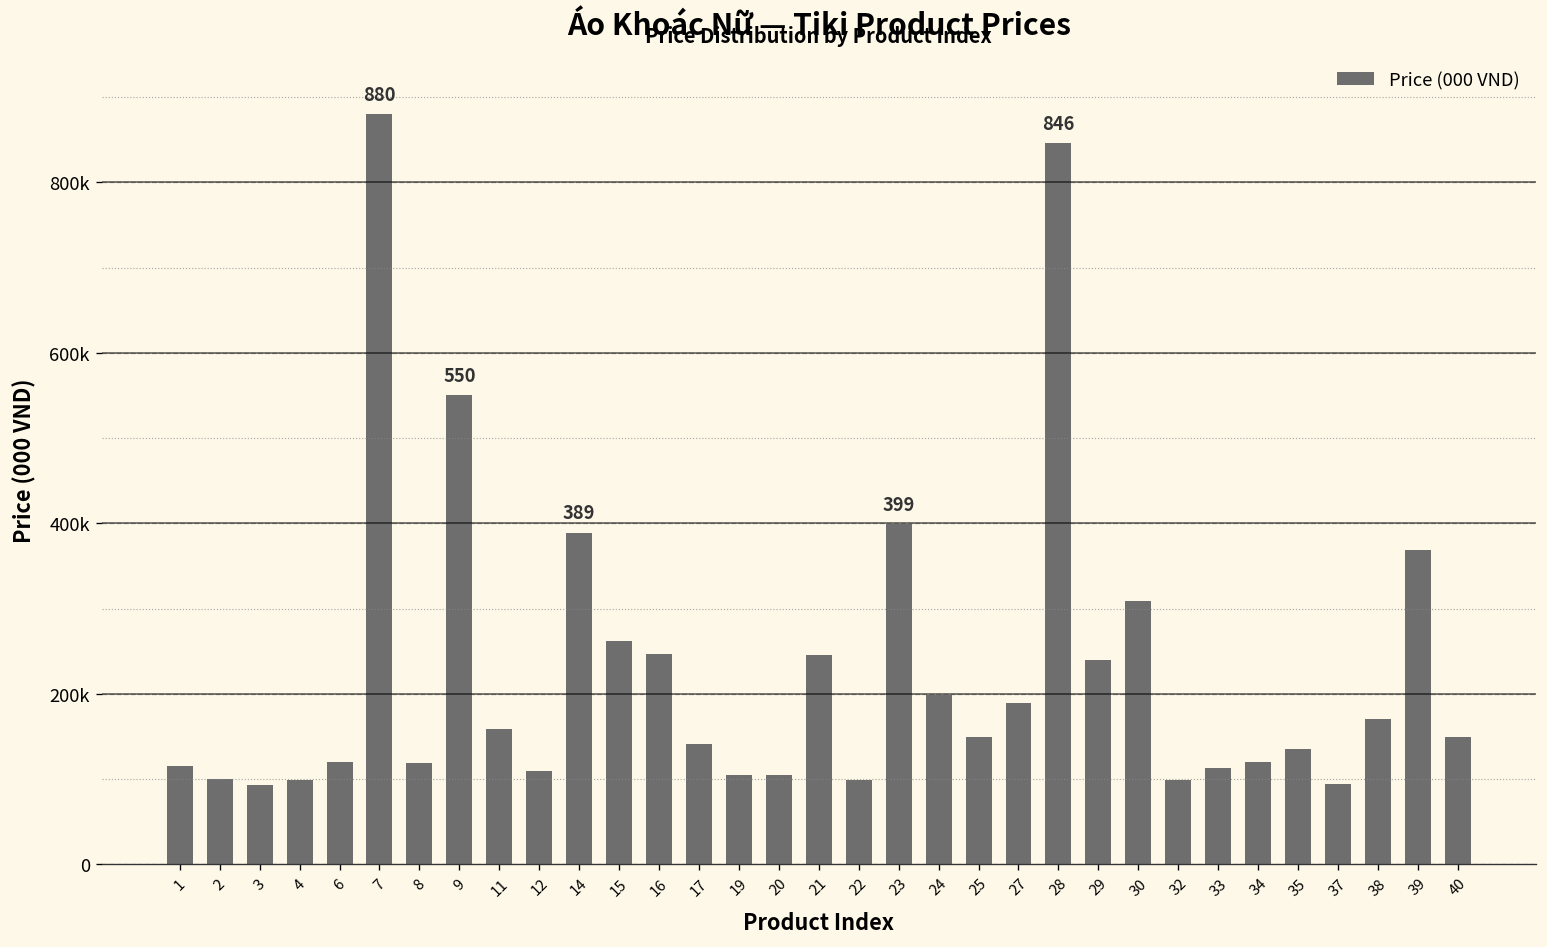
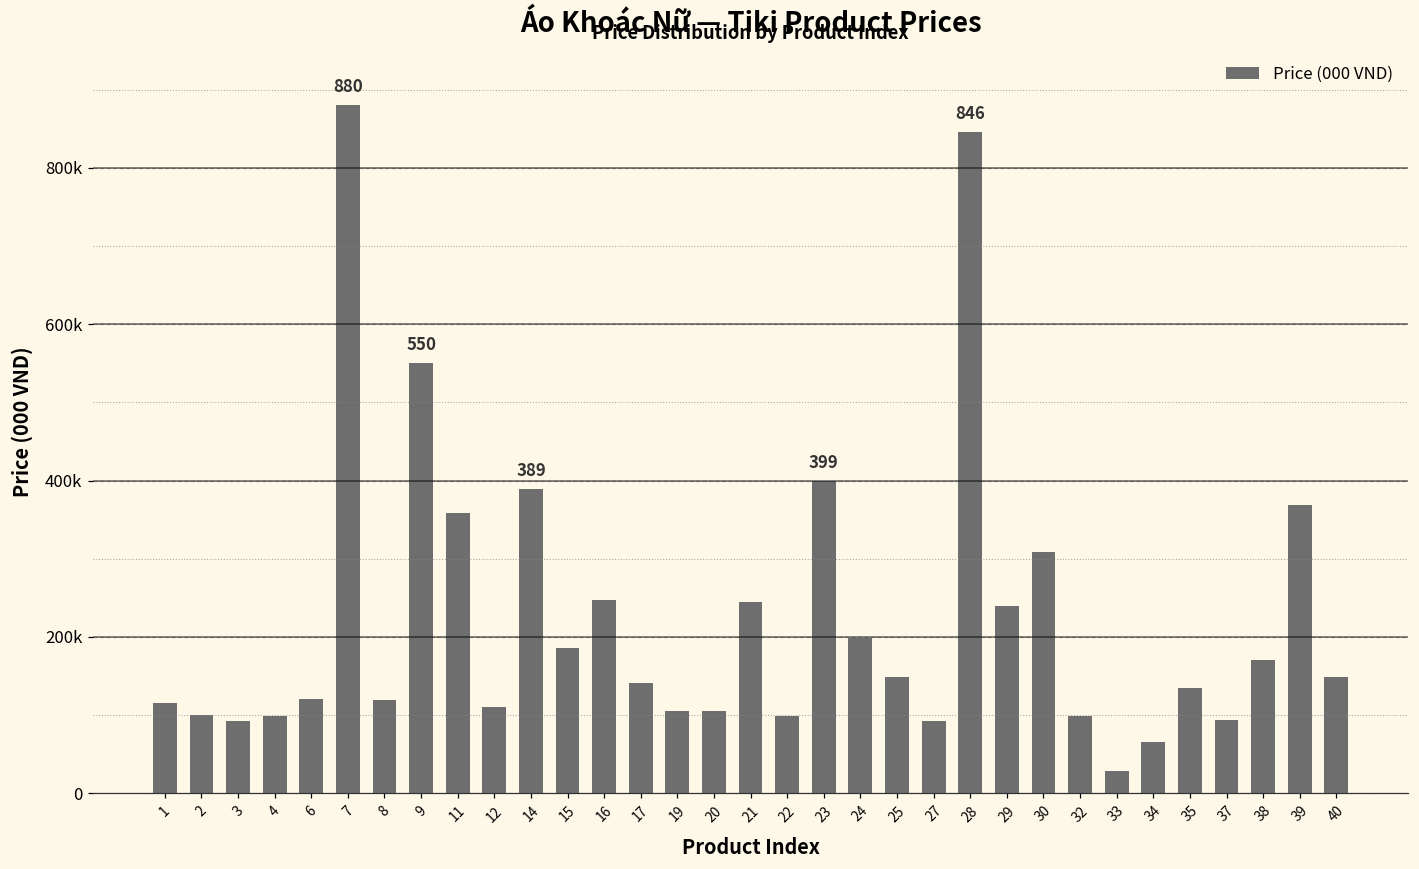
  {
    "1": 120000,
    "2": 100000,
    "3": 90000,
    "4": 100000,
    "6": 120000,
    "8": 120000,
-   "11": 160000,
+   "11": 360000,
    "12": 110000,
-   "15": 260000,
+   "15": 190000,
    "16": 250000,
    "17": 140000,
    "19": 110000,
    "20": 110000,
    "21": 250000,
    "22": 100000,
    "24": 200000,
    "25": 150000,
-   "27": 190000,
+   "27": 90000,
    "29": 240000,
    "30": 310000,
    "32": 100000,
-   "33": 110000,
-   "34": 120000,
+   "33": 30000,
+   "34": 70000,
    "35": 140000,
    "37": 90000,
    "38": 170000,
    "39": 370000,
    "40": 150000
  }
